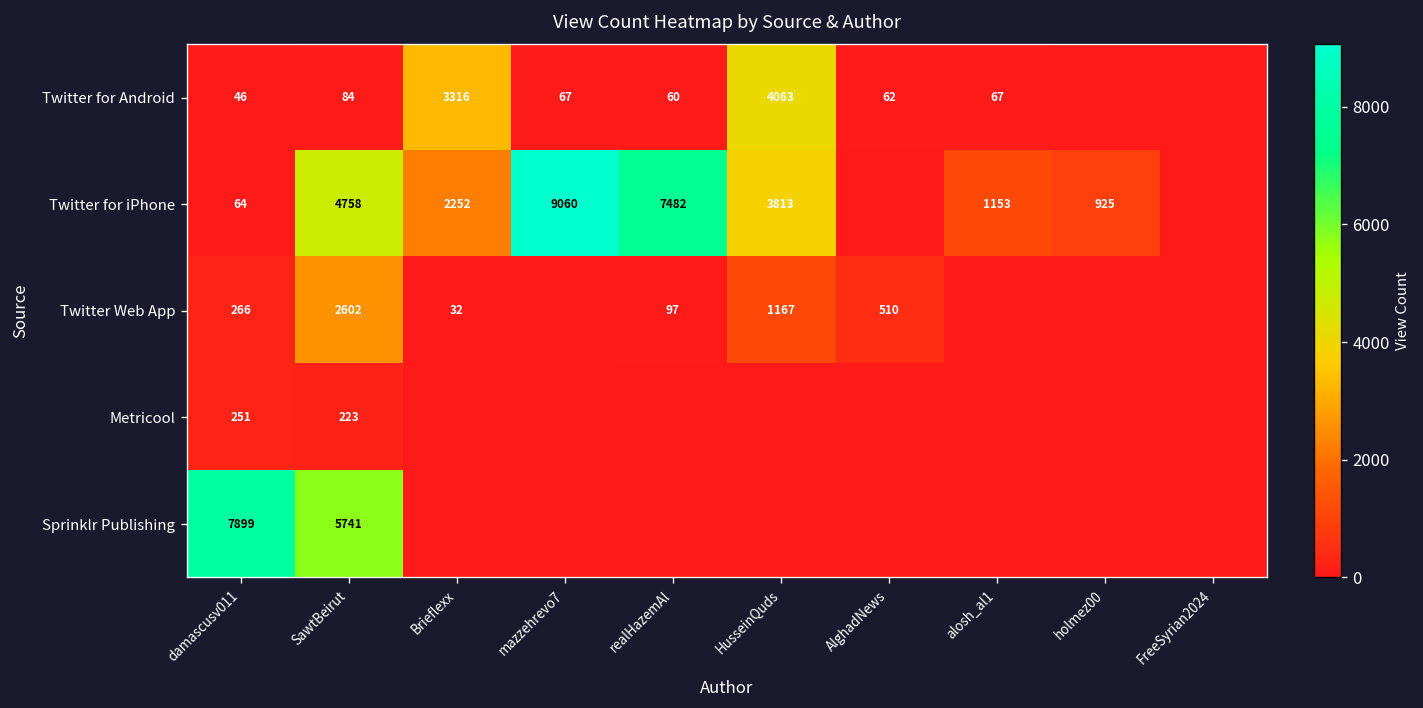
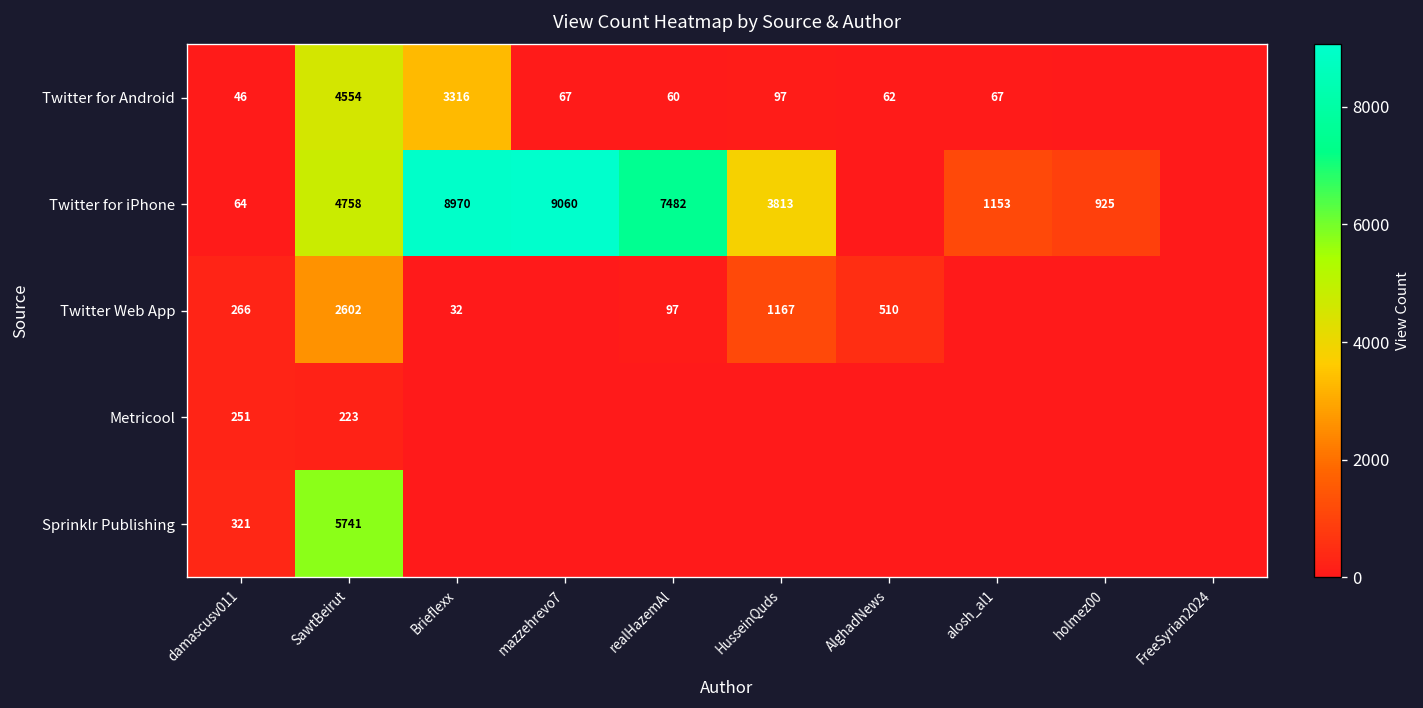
  {
    "Twitter for Android": {
      "damascusv011": 46,
-     "SawtBeirut": 84,
+     "SawtBeirut": 4554,
      "Brieflexx": 3316,
      "mazzehrevo7": 67,
      "realHazemAl": 60,
-     "HusseinQuds": 4063,
+     "HusseinQuds": 97,
      "AlghadNews": 62,
      "alosh_al1": 67
    },
    "Twitter for iPhone": {
      "damascusv011": 64,
      "SawtBeirut": 4758,
-     "Brieflexx": 2252,
+     "Brieflexx": 8970,
      "mazzehrevo7": 9060,
      "realHazemAl": 7482,
      "HusseinQuds": 3813,
      "alosh_al1": 1153,
      "holmez00": 925
    },
    "Twitter Web App": {
      "damascusv011": 266,
      "SawtBeirut": 2602,
      "Brieflexx": 32,
      "realHazemAl": 97,
      "HusseinQuds": 1167,
      "AlghadNews": 510
    },
    "Metricool": {
      "damascusv011": 251,
      "SawtBeirut": 223
    },
    "Sprinklr Publishing": {
-     "damascusv011": 7899,
+     "damascusv011": 321,
      "SawtBeirut": 5741
    }
  }
